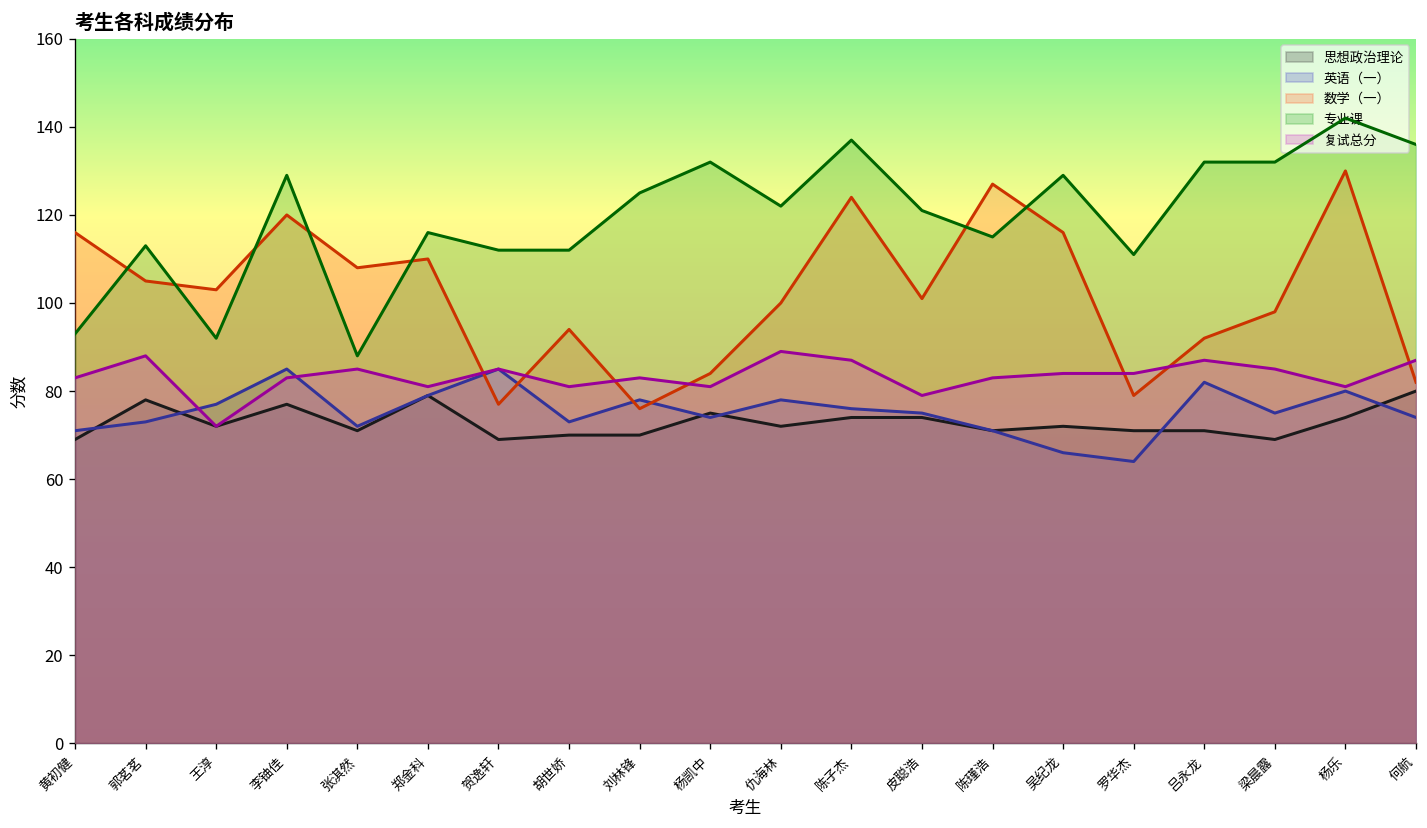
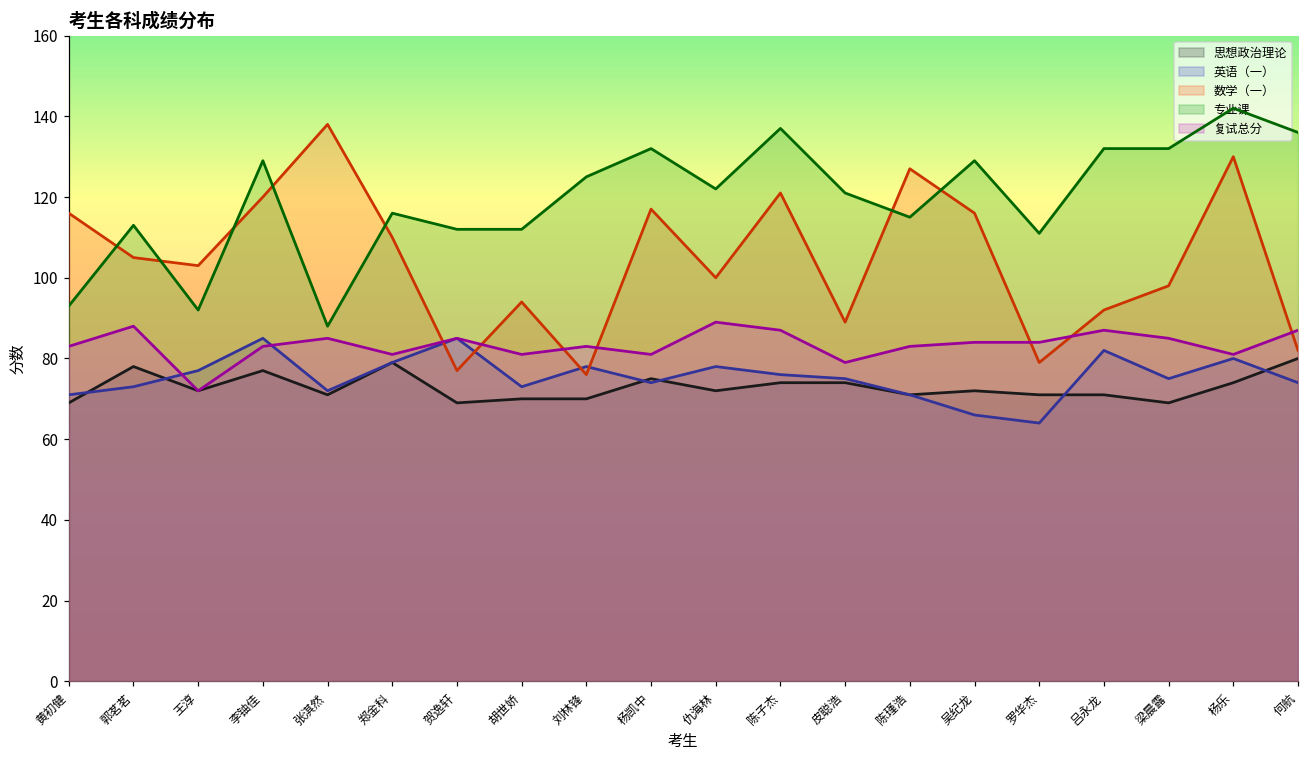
  {
    "数学（一）": {
      "黄初健": 116,
      "郭茗茗": 105,
      "王淳": 103,
      "李铀佳": 120,
-     "张淇然": 108,
+     "张淇然": 138,
      "郑金科": 110,
      "贺逸轩": 77,
      "胡世娇": 94,
      "刘林锋": 76,
-     "杨凯中": 84,
+     "杨凯中": 117,
      "仇海林": 100,
-     "陈子杰": 124,
-     "皮聪浩": 101,
+     "陈子杰": 121,
+     "皮聪浩": 89,
      "陈瑾浩": 127,
      "吴纪龙": 116,
      "罗华杰": 79,
      "吕永龙": 92,
      "梁晨露": 98,
      "杨乐": 130,
      "何航": 82
    }
  }
